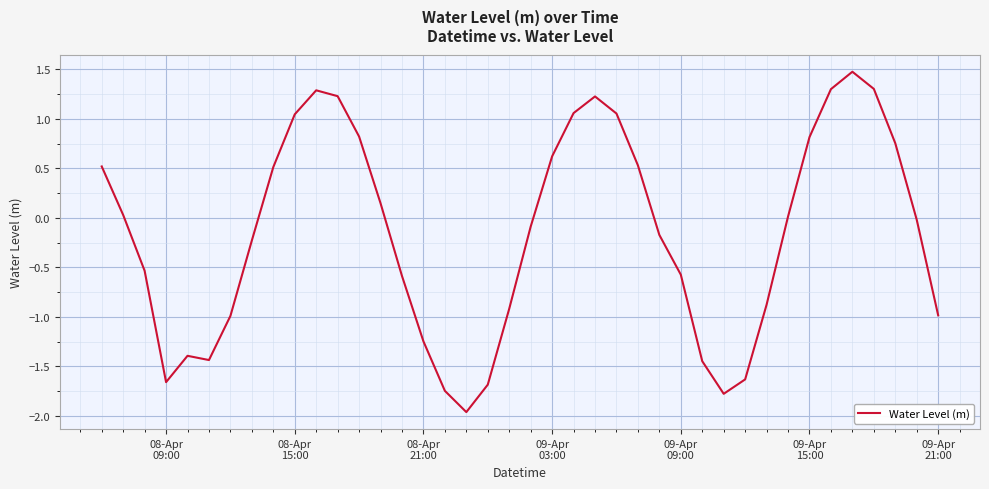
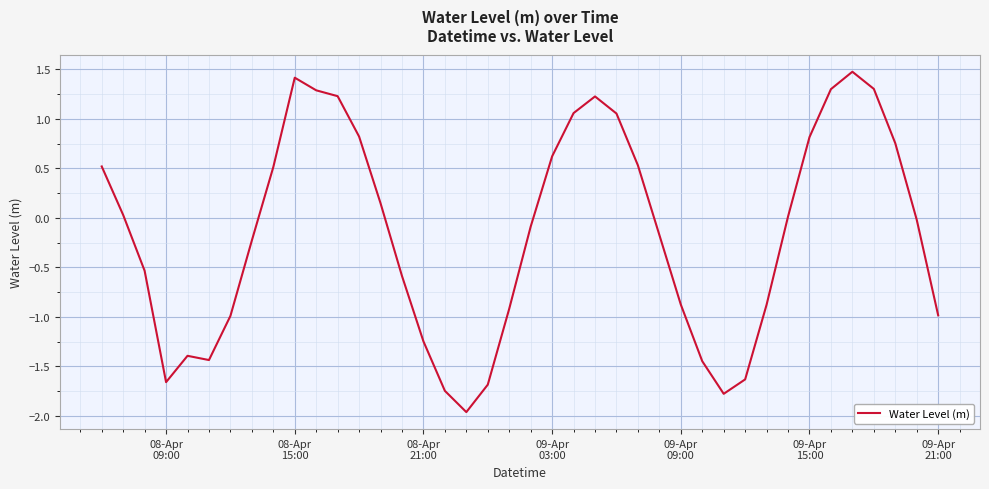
  {
    "08-Apr 09:00": -1.7,
-   "08-Apr 15:00": 1.0,
+   "08-Apr 15:00": 1.4,
    "08-Apr 21:00": -1.2,
    "09-Apr 03:00": 0.6,
-   "09-Apr 09:00": -0.6,
+   "09-Apr 09:00": -0.9,
    "09-Apr 15:00": 0.8,
    "09-Apr 21:00": -1.0
  }
